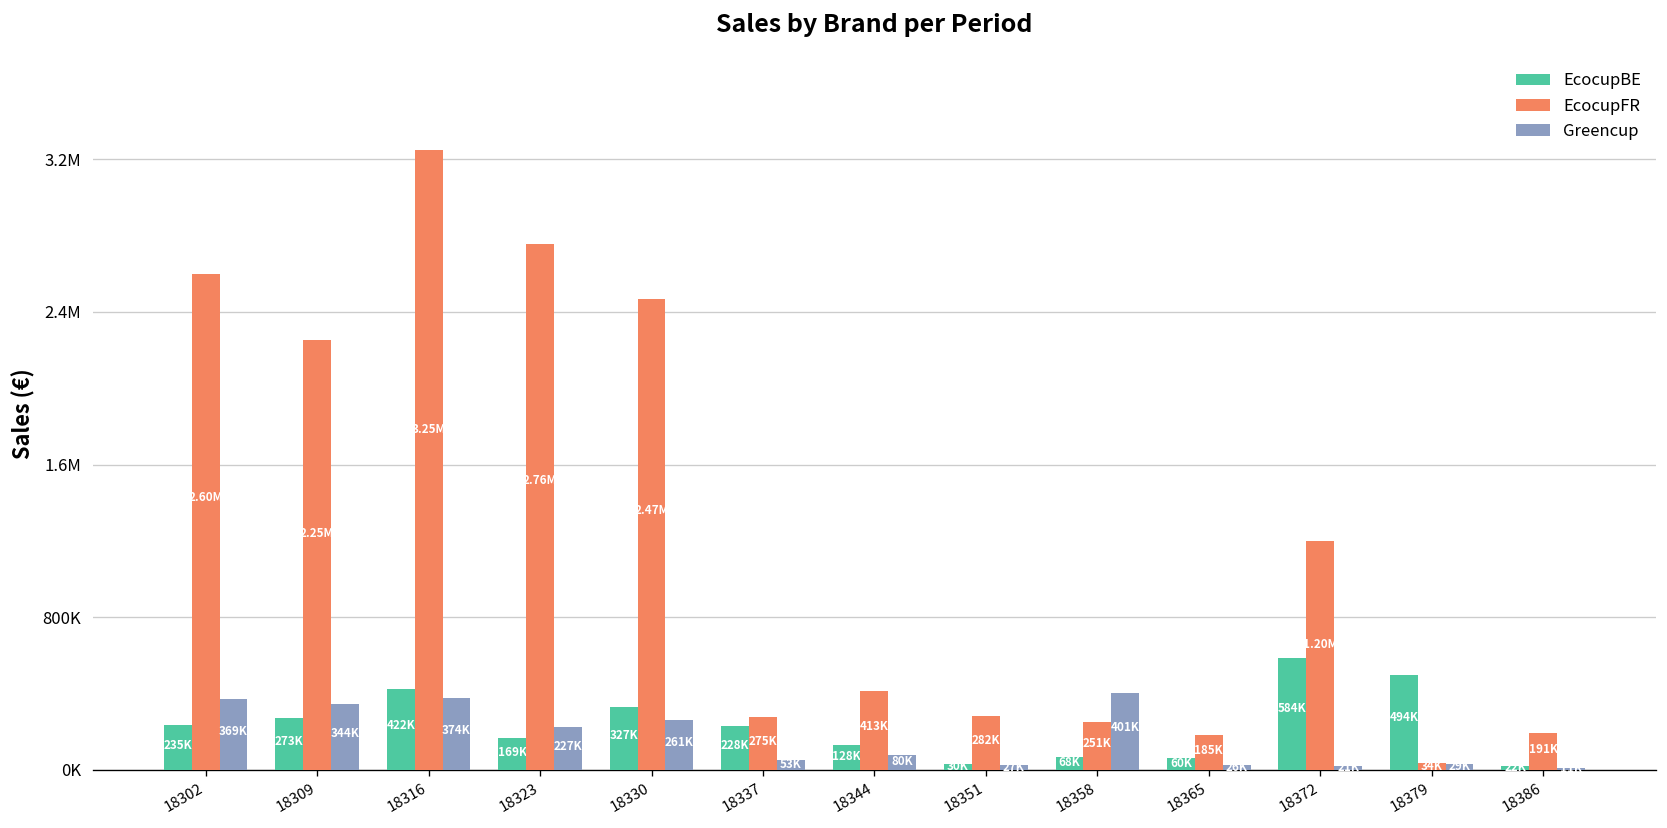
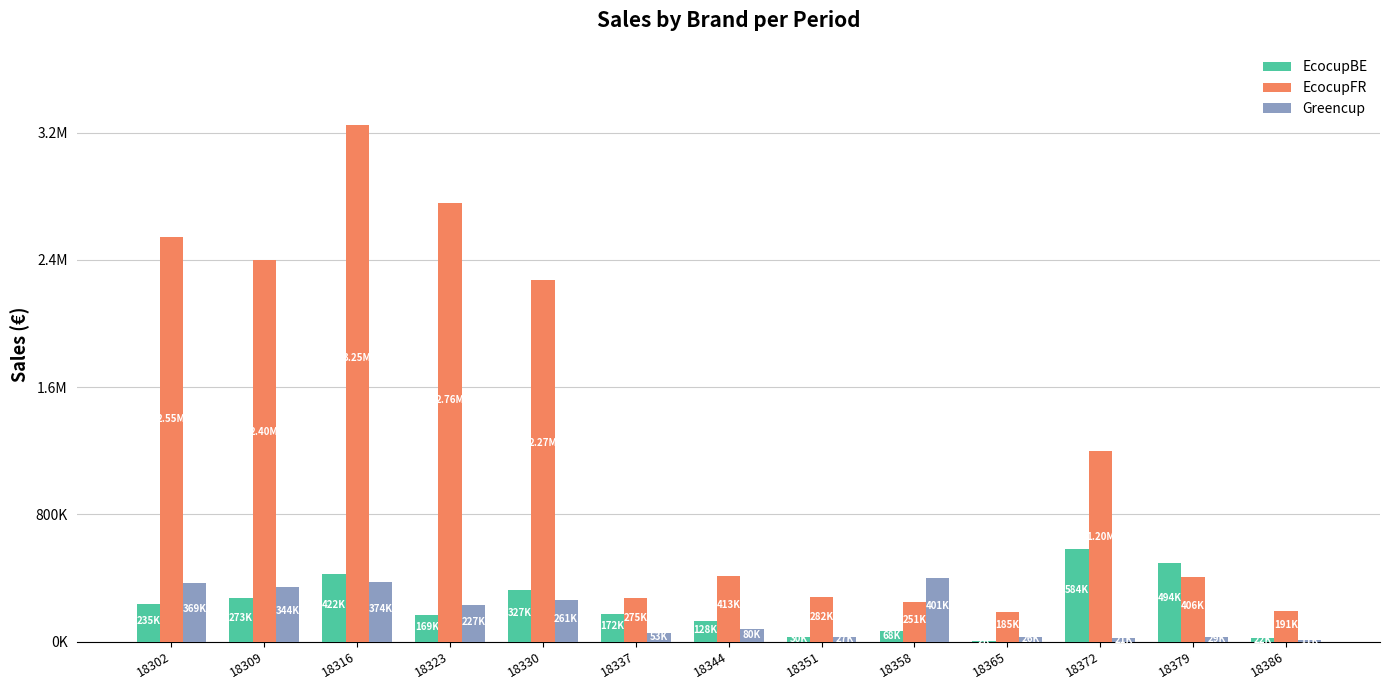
  {
    "EcocupBE": {
      "18302": "235K",
      "18309": "273K",
      "18316": "422K",
      "18323": "169K",
      "18330": "327K",
-     "18337": "228K",
+     "18337": "172K",
      "18344": "128K",
      "18358": "68K",
-     "18365": "60000",
+     "18365": "0",
      "18372": "584K",
      "18379": "494K"
    },
    "EcocupFR": {
-     "18302": "2.60M",
-     "18309": "2.25M",
+     "18302": "2.55M",
+     "18309": "2.40M",
      "18316": "3.25M",
      "18323": "2.76M",
-     "18330": "2.47M",
+     "18330": "2.27M",
      "18337": "275K",
      "18344": "413K",
      "18351": "282K",
      "18358": "251K",
      "18365": "185K",
      "18372": "1.20M",
-     "18379": "34K",
+     "18379": "406K",
      "18386": "191K"
    },
    "Greencup": {
      "18302": "369K",
      "18309": "344K",
      "18316": "374K",
      "18323": "227K",
      "18330": "261K",
      "18337": "53K",
      "18344": "80K",
      "18358": "401K"
    }
  }
